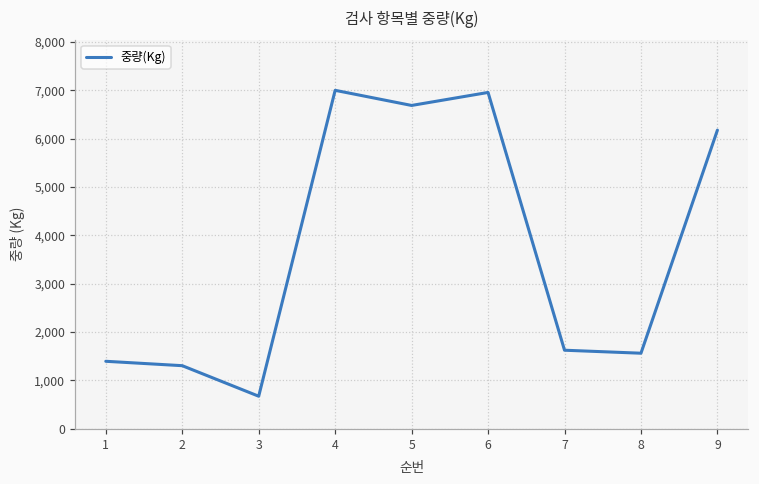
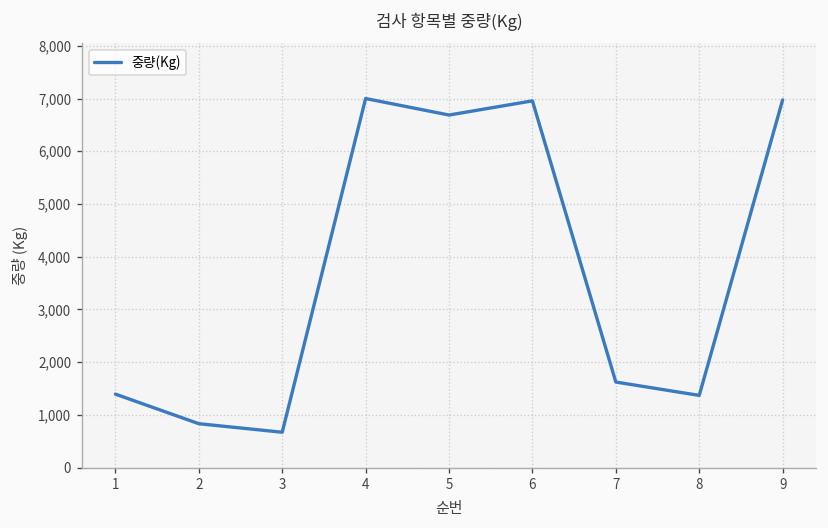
  {
    "1": "1,400",
-   "2": "1,300",
+   "2": "800",
    "3": "700",
    "4": "7,000",
    "5": "6,700",
    "6": "7,000",
    "7": "1,600",
-   "8": "1,600",
-   "9": "6,200"
+   "8": "1,400",
+   "9": "7,000"
  }
